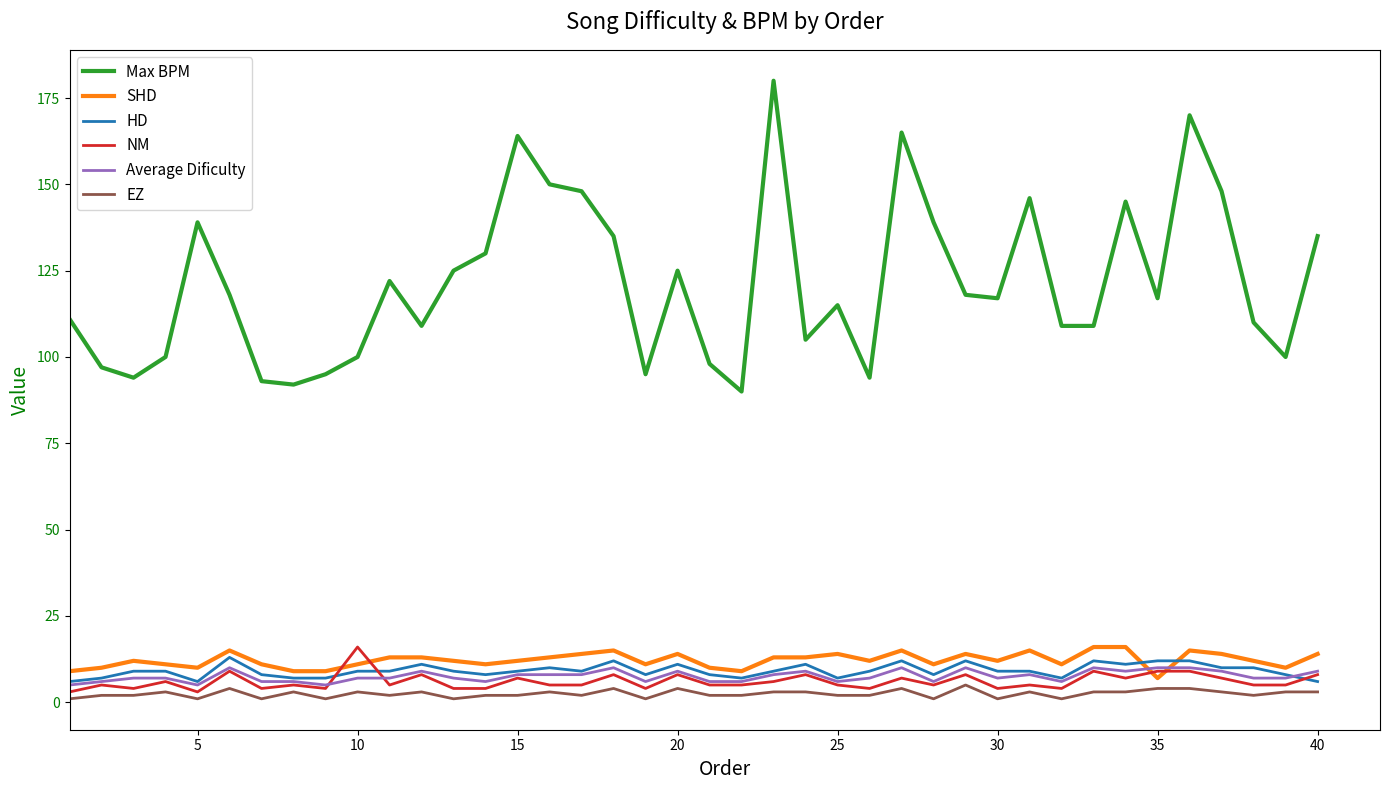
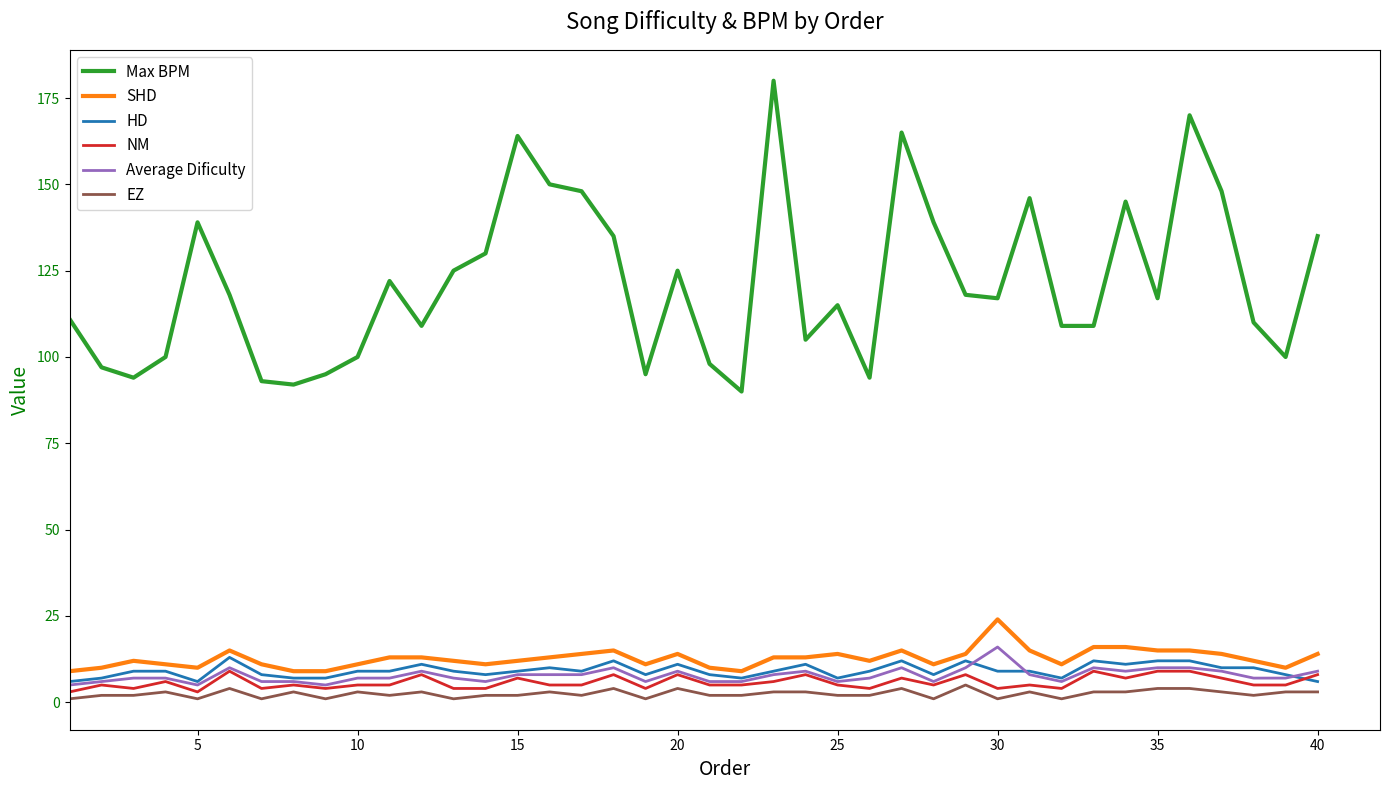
  {
    "Max BPM": {
      "5": 139,
      "10": 100,
      "15": 164,
      "20": 125,
      "25": 115,
      "30": 117,
      "35": 117,
      "40": 135
    },
    "SHD": {
      "5": 10,
      "10": 11,
      "15": 12,
      "20": 14,
      "25": 14,
-     "30": 12,
-     "35": 7,
+     "30": 24,
+     "35": 15,
      "40": 14
    },
    "HD": {
      "5": 6,
      "10": 9,
      "15": 9,
      "20": 11,
      "25": 7,
      "30": 9,
      "35": 12,
      "40": 6
    },
    "NM": {
      "5": 3,
-     "10": 16,
+     "10": 5,
      "15": 7,
      "20": 8,
      "25": 5,
      "30": 4,
      "35": 9,
      "40": 8
    },
    "Average Dificulty": {
      "5": 5,
      "10": 7,
      "15": 8,
      "20": 9,
      "25": 6,
-     "30": 7,
+     "30": 16,
      "35": 10,
      "40": 9
    },
    "EZ": {
      "5": 1,
      "10": 3,
      "15": 2,
      "20": 4,
      "25": 2,
      "30": 1,
      "35": 4,
      "40": 3
    }
  }
